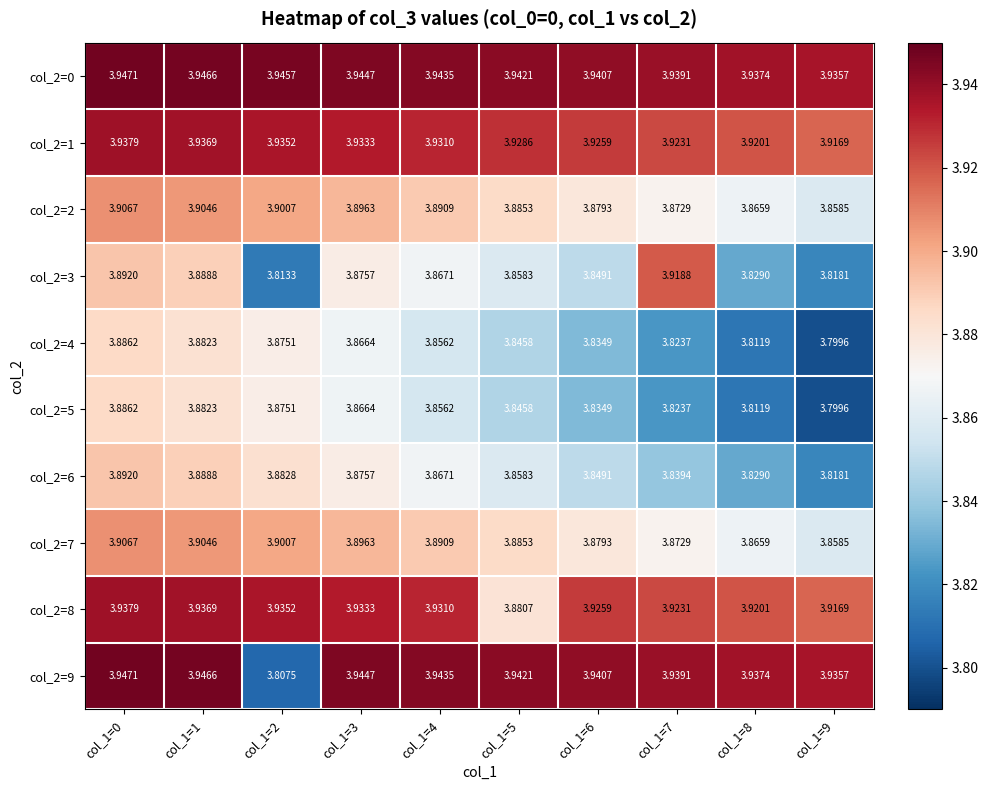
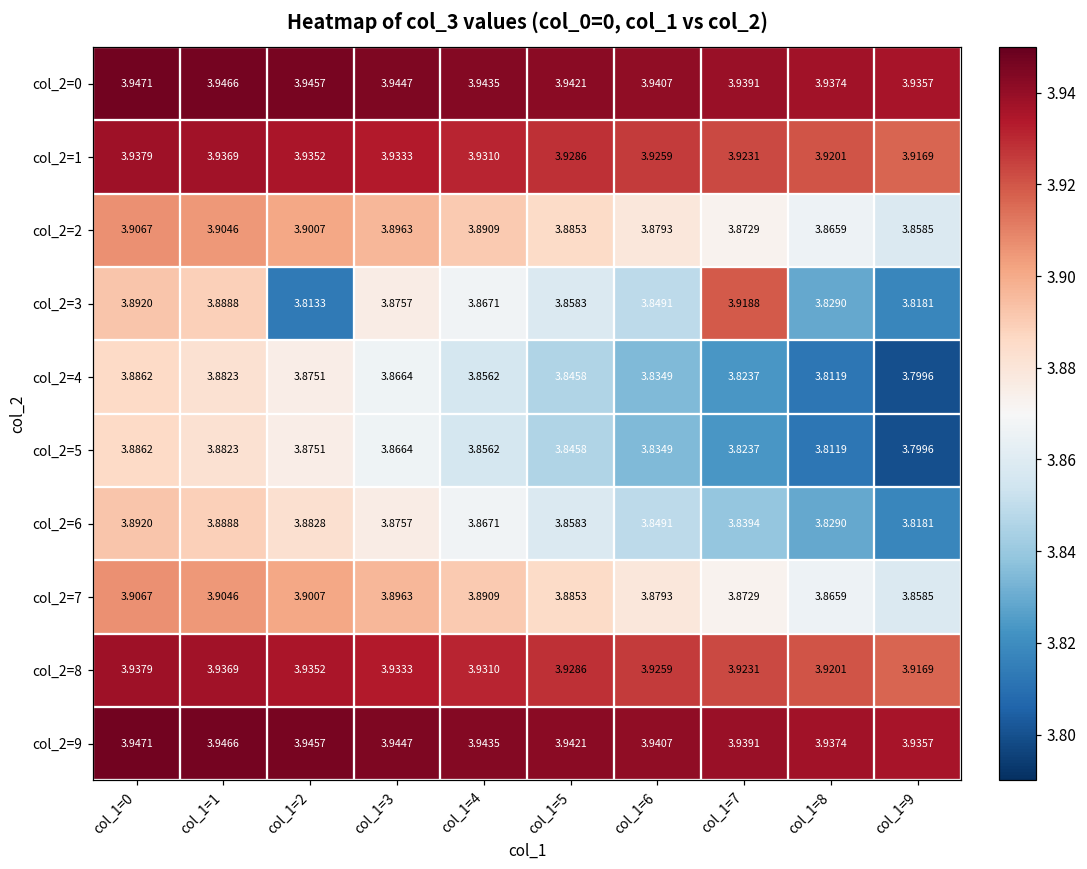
  {
    "col_2=0": {
      "col_1=0": 3.9471,
      "col_1=1": 3.9466,
      "col_1=2": 3.9457,
      "col_1=3": 3.9447,
      "col_1=4": 3.9435,
      "col_1=5": 3.9421,
      "col_1=6": 3.9407,
      "col_1=7": 3.9391,
      "col_1=8": 3.9374,
      "col_1=9": 3.9357
    },
    "col_2=1": {
      "col_1=0": 3.9379,
      "col_1=1": 3.9369,
      "col_1=2": 3.9352,
      "col_1=3": 3.9333,
      "col_1=4": 3.9310,
      "col_1=5": 3.9286,
      "col_1=6": 3.9259,
      "col_1=7": 3.9231,
      "col_1=8": 3.9201,
      "col_1=9": 3.9169
    },
    "col_2=2": {
      "col_1=0": 3.9067,
      "col_1=1": 3.9046,
      "col_1=2": 3.9007,
      "col_1=3": 3.8963,
      "col_1=4": 3.8909,
      "col_1=5": 3.8853,
      "col_1=6": 3.8793,
      "col_1=7": 3.8729,
      "col_1=8": 3.8659,
      "col_1=9": 3.8585
    },
    "col_2=3": {
      "col_1=0": 3.8920,
      "col_1=1": 3.8888,
      "col_1=2": 3.8133,
      "col_1=3": 3.8757,
      "col_1=4": 3.8671,
      "col_1=5": 3.8583,
      "col_1=6": 3.8491,
      "col_1=7": 3.9188,
      "col_1=8": 3.8290,
      "col_1=9": 3.8181
    },
    "col_2=4": {
      "col_1=0": 3.8862,
      "col_1=1": 3.8823,
      "col_1=2": 3.8751,
      "col_1=3": 3.8664,
      "col_1=4": 3.8562,
      "col_1=5": 3.8458,
      "col_1=6": 3.8349,
      "col_1=7": 3.8237,
      "col_1=8": 3.8119,
      "col_1=9": 3.7996
    },
    "col_2=5": {
      "col_1=0": 3.8862,
      "col_1=1": 3.8823,
      "col_1=2": 3.8751,
      "col_1=3": 3.8664,
      "col_1=4": 3.8562,
      "col_1=5": 3.8458,
      "col_1=6": 3.8349,
      "col_1=7": 3.8237,
      "col_1=8": 3.8119,
      "col_1=9": 3.7996
    },
    "col_2=6": {
      "col_1=0": 3.8920,
      "col_1=1": 3.8888,
      "col_1=2": 3.8828,
      "col_1=3": 3.8757,
      "col_1=4": 3.8671,
      "col_1=5": 3.8583,
      "col_1=6": 3.8491,
      "col_1=7": 3.8394,
      "col_1=8": 3.8290,
      "col_1=9": 3.8181
    },
    "col_2=7": {
      "col_1=0": 3.9067,
      "col_1=1": 3.9046,
      "col_1=2": 3.9007,
      "col_1=3": 3.8963,
      "col_1=4": 3.8909,
      "col_1=5": 3.8853,
      "col_1=6": 3.8793,
      "col_1=7": 3.8729,
      "col_1=8": 3.8659,
      "col_1=9": 3.8585
    },
    "col_2=8": {
      "col_1=0": 3.9379,
      "col_1=1": 3.9369,
      "col_1=2": 3.9352,
      "col_1=3": 3.9333,
      "col_1=4": 3.9310,
-     "col_1=5": 3.8807,
+     "col_1=5": 3.9286,
      "col_1=6": 3.9259,
      "col_1=7": 3.9231,
      "col_1=8": 3.9201,
      "col_1=9": 3.9169
    },
    "col_2=9": {
      "col_1=0": 3.9471,
      "col_1=1": 3.9466,
-     "col_1=2": 3.8075,
+     "col_1=2": 3.9457,
      "col_1=3": 3.9447,
      "col_1=4": 3.9435,
      "col_1=5": 3.9421,
      "col_1=6": 3.9407,
      "col_1=7": 3.9391,
      "col_1=8": 3.9374,
      "col_1=9": 3.9357
    }
  }
